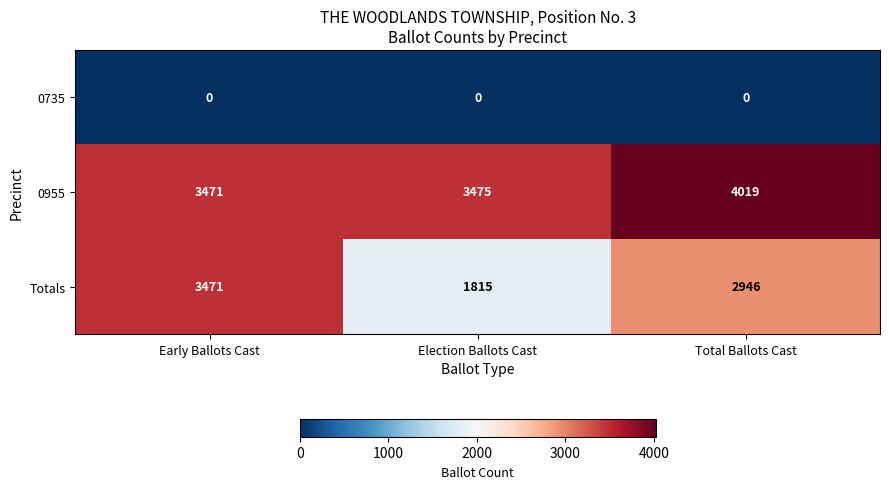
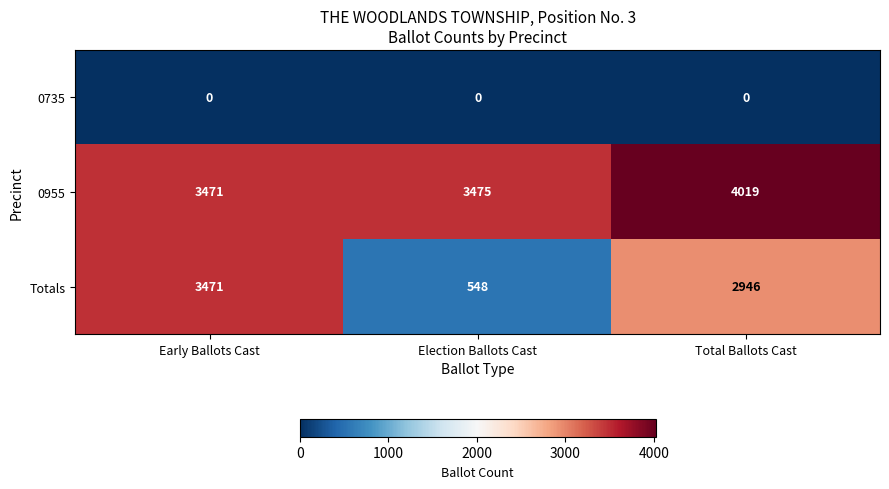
  {
    "0735": {
      "Early Ballots Cast": 0,
      "Election Ballots Cast": 0,
      "Total Ballots Cast": 0
    },
    "0955": {
      "Early Ballots Cast": 3471,
      "Election Ballots Cast": 3475,
      "Total Ballots Cast": 4019
    },
    "Totals": {
      "Early Ballots Cast": 3471,
-     "Election Ballots Cast": 1815,
+     "Election Ballots Cast": 548,
      "Total Ballots Cast": 2946
    }
  }
